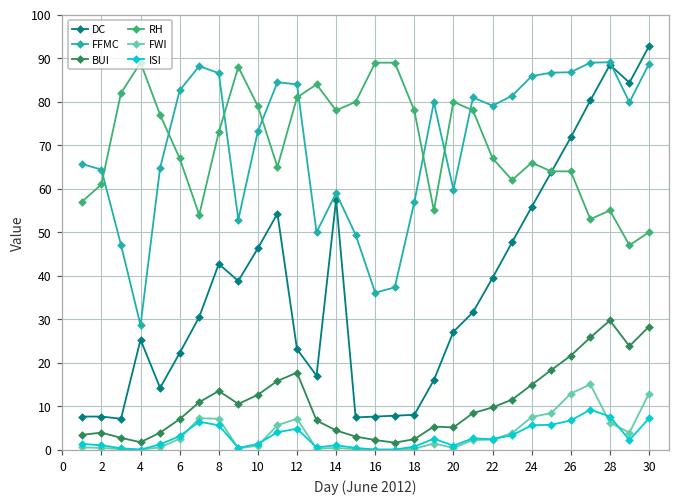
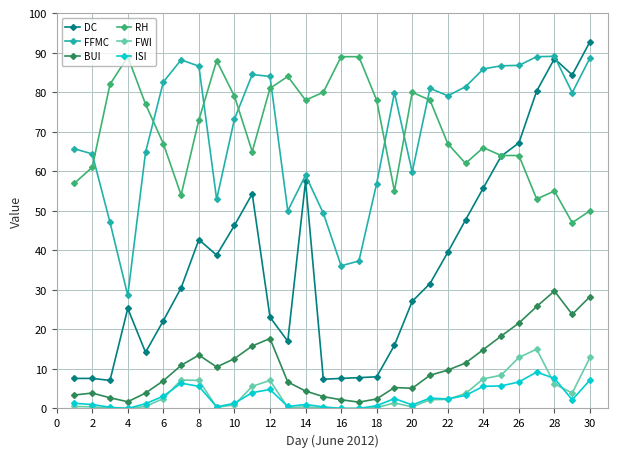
  {
    "DC": {
      "2": 8,
      "4": 25,
      "6": 22,
      "8": 43,
      "10": 46,
      "12": 23,
      "14": 58,
      "16": 8,
      "18": 8,
      "20": 27,
      "22": 40,
      "24": 56,
-     "26": 72,
+     "26": 67,
      "30": 93
    },
    "FWI": {
      "8": 7,
      "12": 7,
      "24": 8,
      "26": 13,
      "28": 6,
      "30": 13
    }
  }
